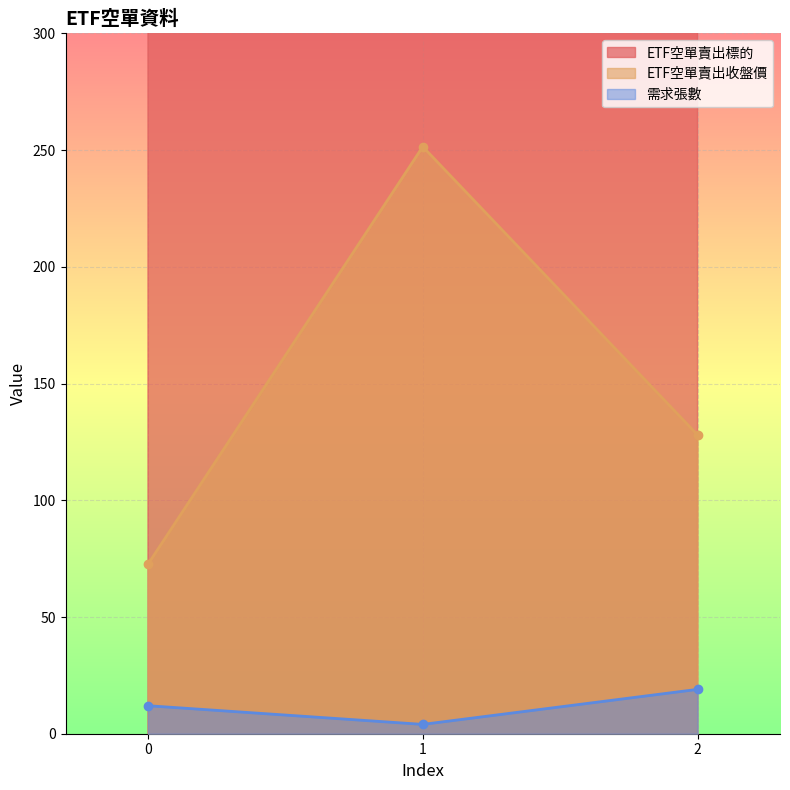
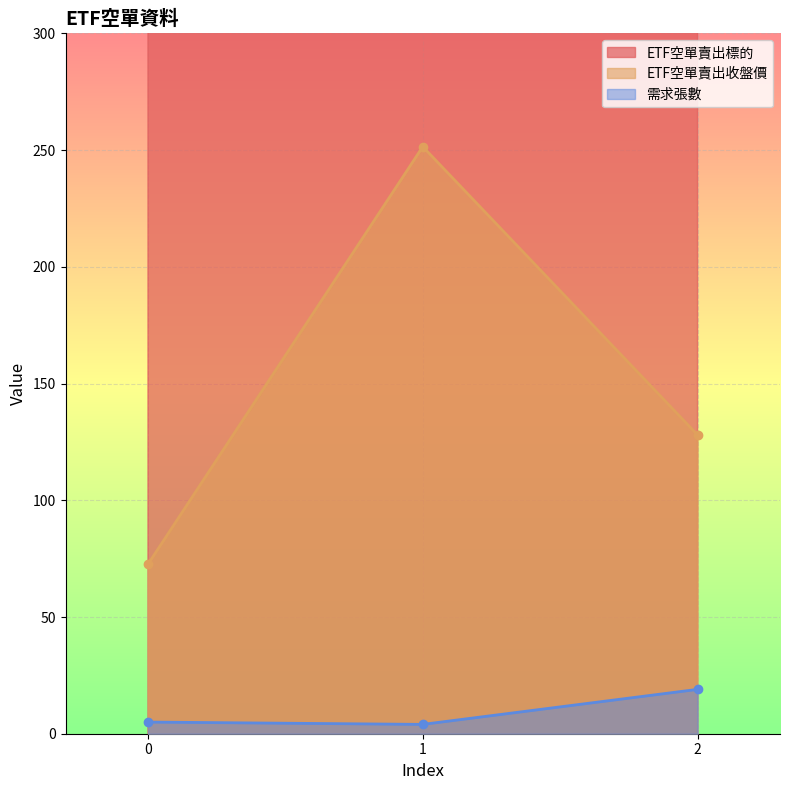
  {
    "ETF空單賣出收盤價": {
      "0": 73,
      "1": 252,
      "2": 128
    },
    "需求張數": {
-     "0": 12,
+     "0": 5,
      "1": 4,
      "2": 19
    }
  }
